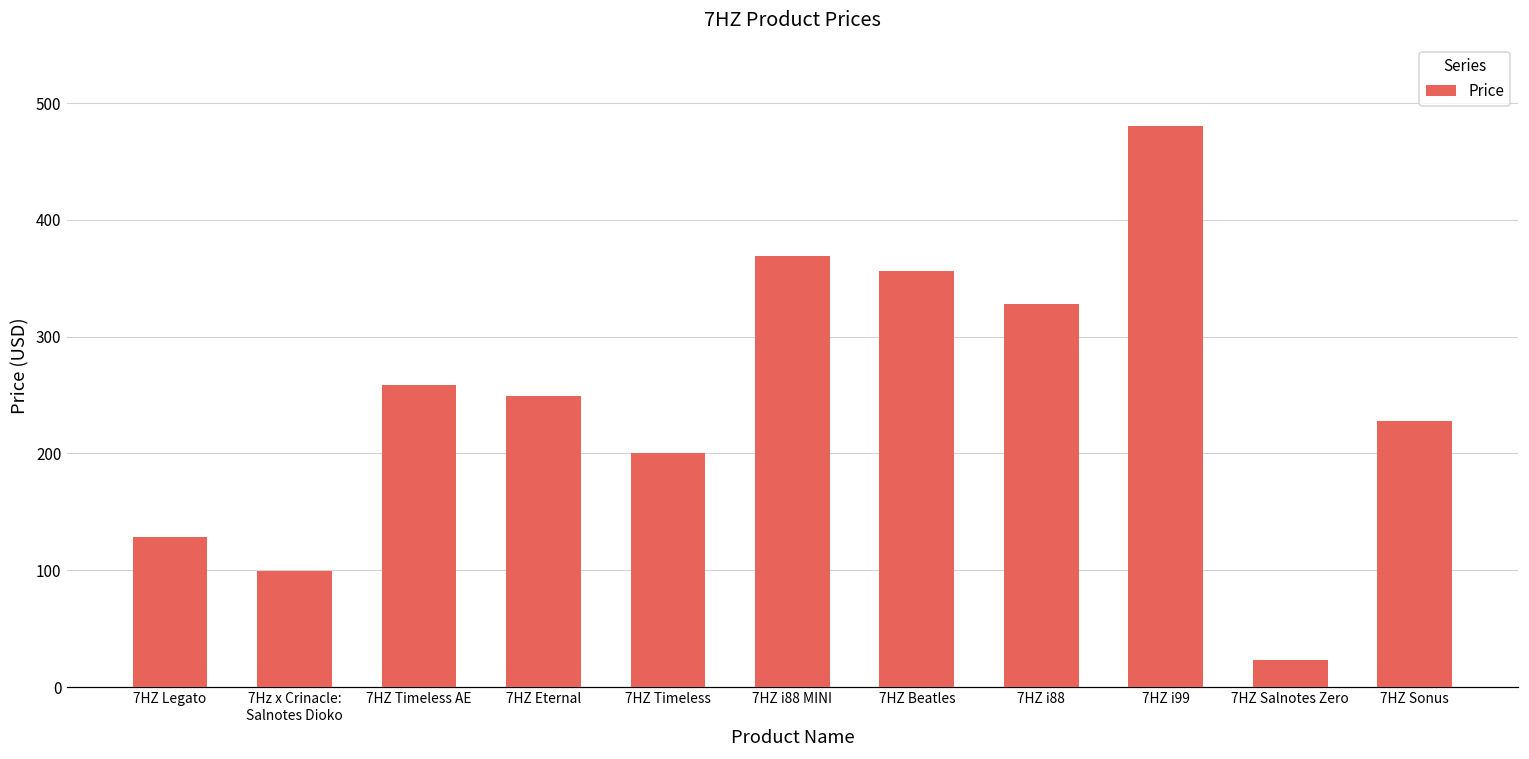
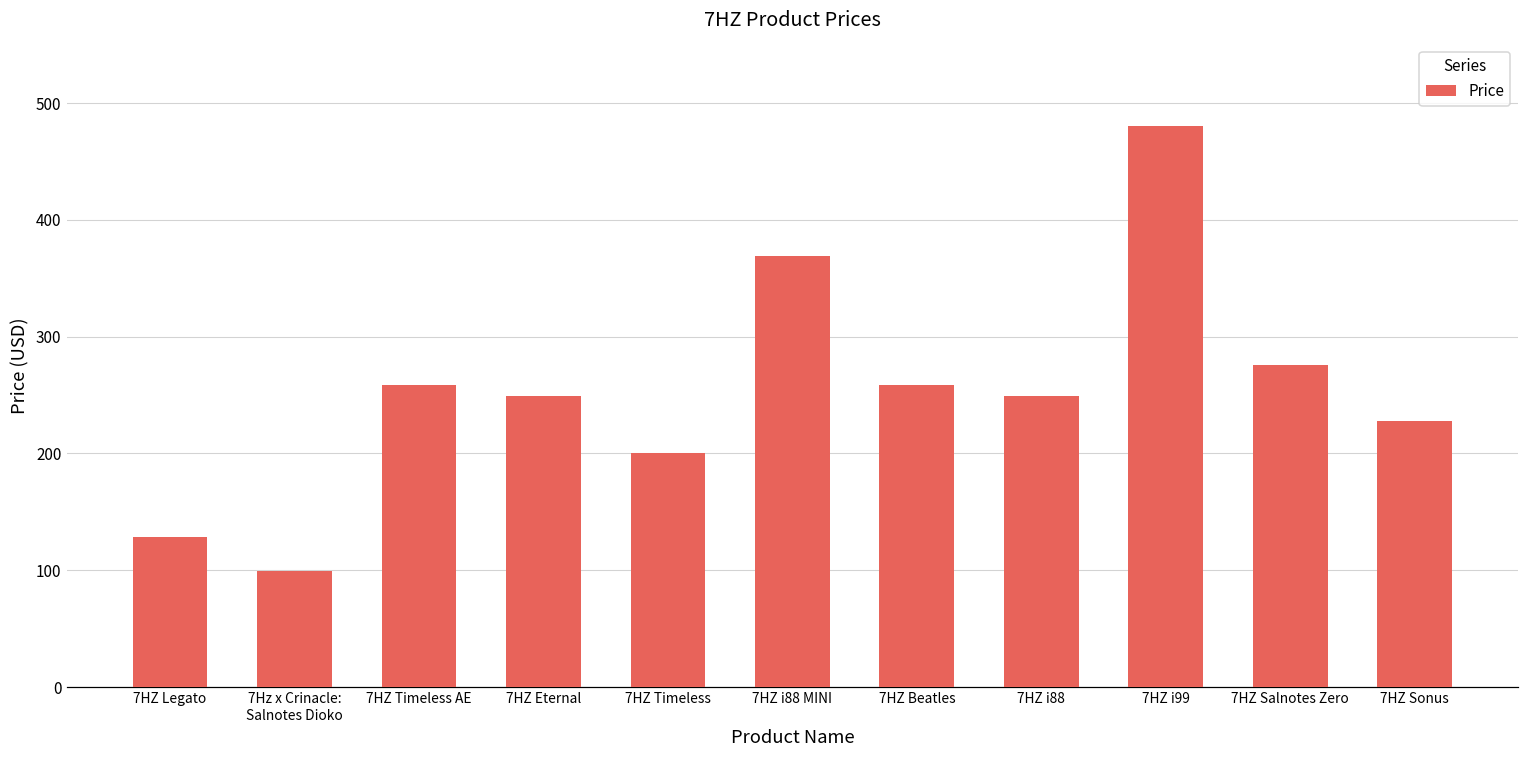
  {
    "7HZ Legato": 128,
    "7Hz x Crinacle: Salnotes Dioko": 99,
    "7HZ Timeless AE": 259,
    "7HZ Eternal": 249,
    "7HZ Timeless": 200,
    "7HZ i88 MINI": 369,
-   "7HZ Beatles": 356,
-   "7HZ i88": 328,
+   "7HZ Beatles": 259,
+   "7HZ i88": 249,
    "7HZ i99": 480,
-   "7HZ Salnotes Zero": 23,
+   "7HZ Salnotes Zero": 275,
    "7HZ Sonus": 228
  }
